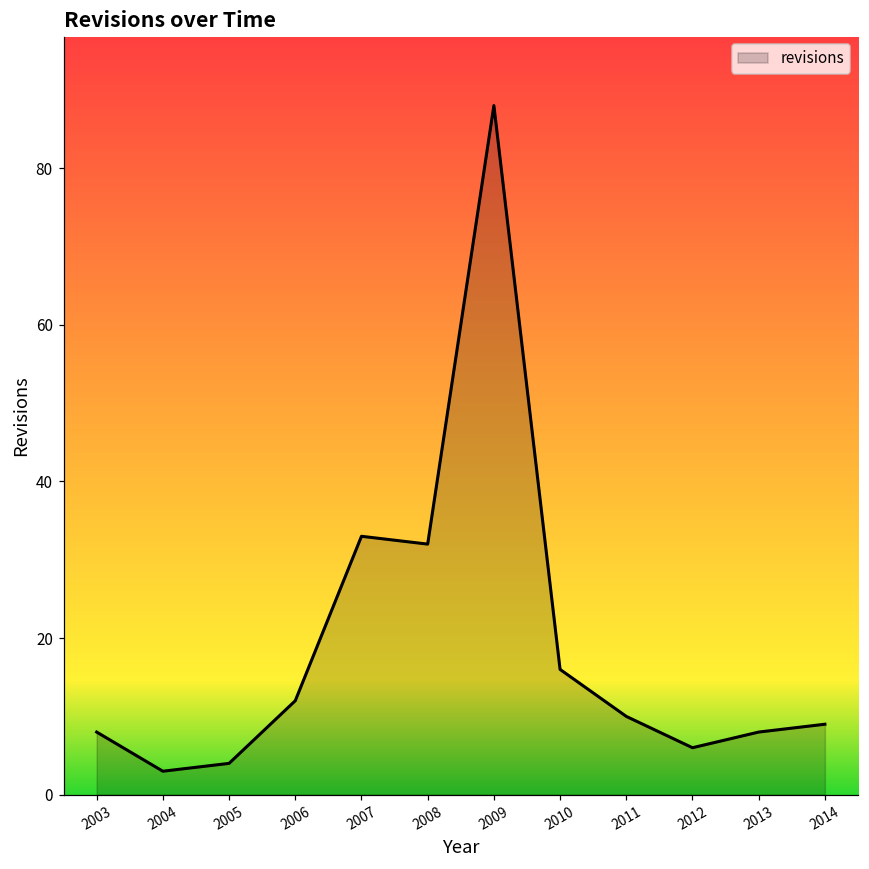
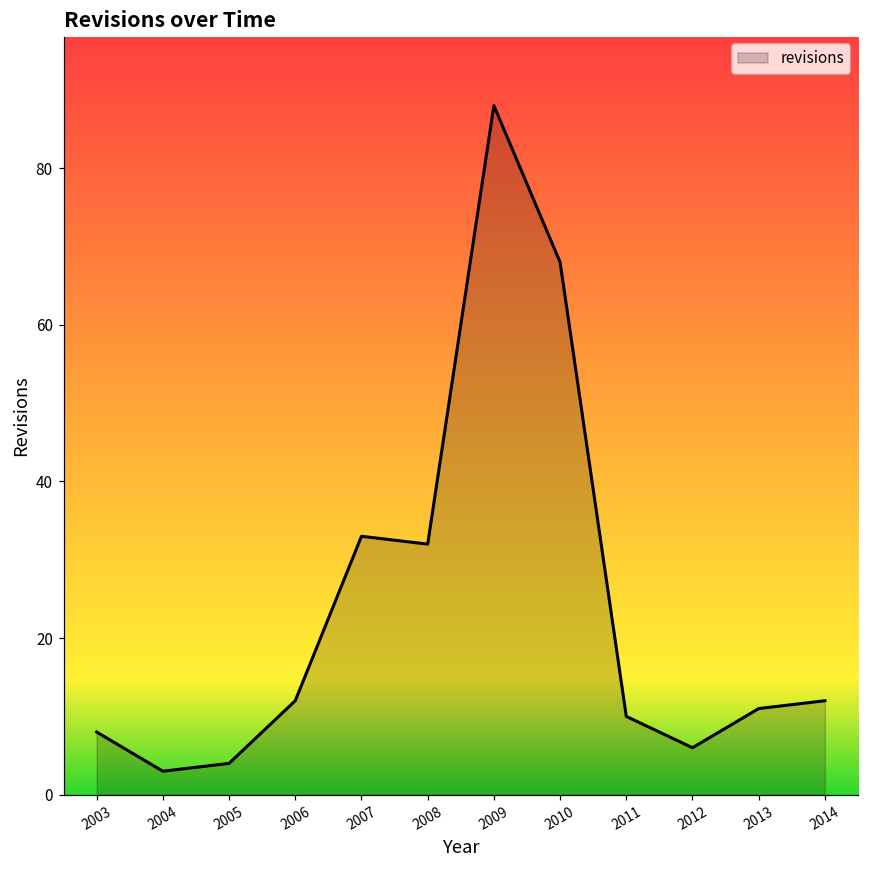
  {
    "2003": 8,
    "2004": 3,
    "2005": 4,
    "2006": 12,
    "2007": 33,
    "2008": 32,
    "2009": 88,
-   "2010": 16,
+   "2010": 68,
    "2011": 10,
    "2012": 6,
-   "2013": 8,
-   "2014": 9
+   "2013": 11,
+   "2014": 12
  }
